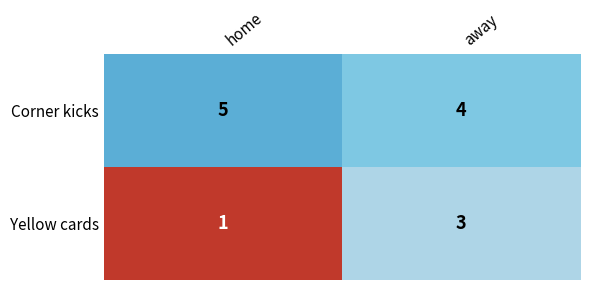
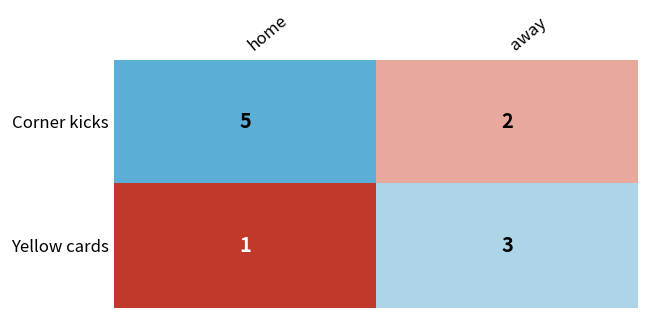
  {
    "Corner kicks": {
      "home": 5,
-     "away": 4
+     "away": 2
    },
    "Yellow cards": {
      "home": 1,
      "away": 3
    }
  }
